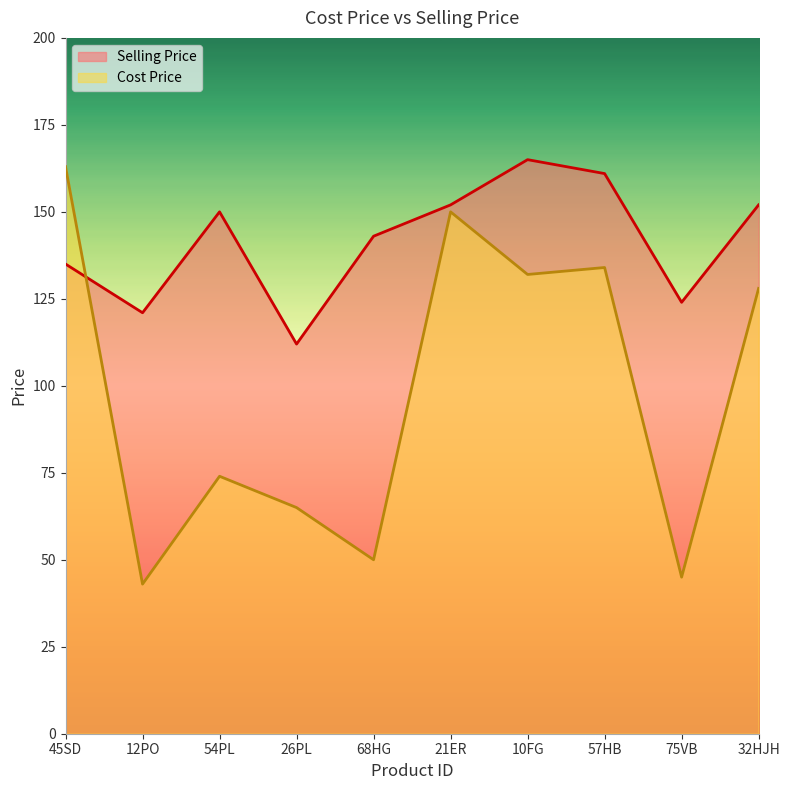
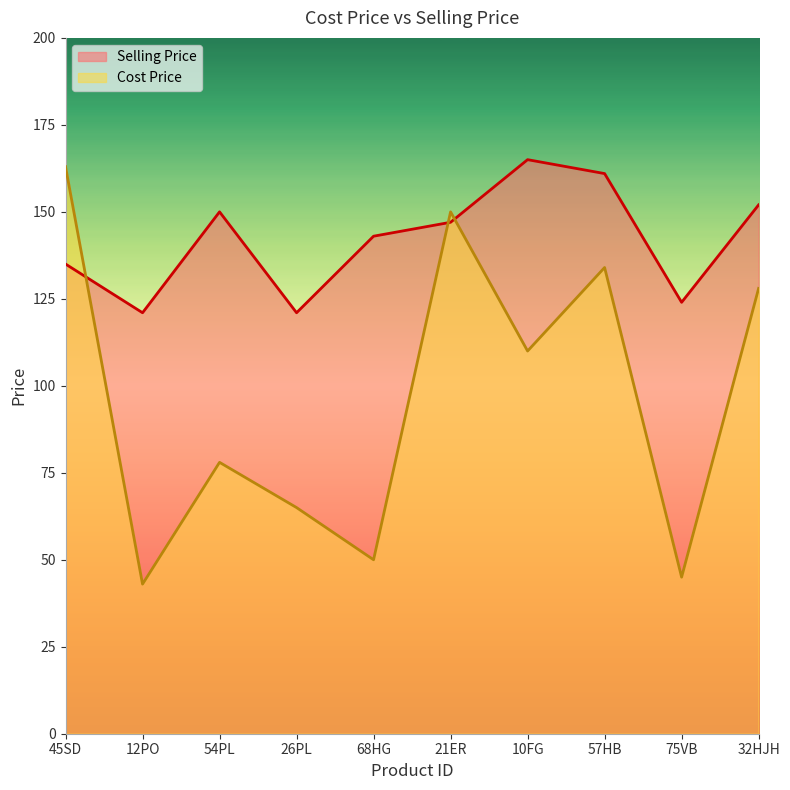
  {
    "Selling Price": {
      "45SD": 135,
      "12PO": 121,
      "54PL": 150,
-     "26PL": 112,
+     "26PL": 121,
      "68HG": 143,
-     "21ER": 152,
+     "21ER": 147,
      "10FG": 165,
      "57HB": 161,
      "75VB": 124,
      "32HJH": 152
    },
    "Cost Price": {
      "45SD": 163,
      "12PO": 43,
-     "54PL": 74,
+     "54PL": 78,
      "26PL": 65,
      "68HG": 50,
      "21ER": 150,
-     "10FG": 132,
+     "10FG": 110,
      "57HB": 134,
      "75VB": 45,
      "32HJH": 128
    }
  }
